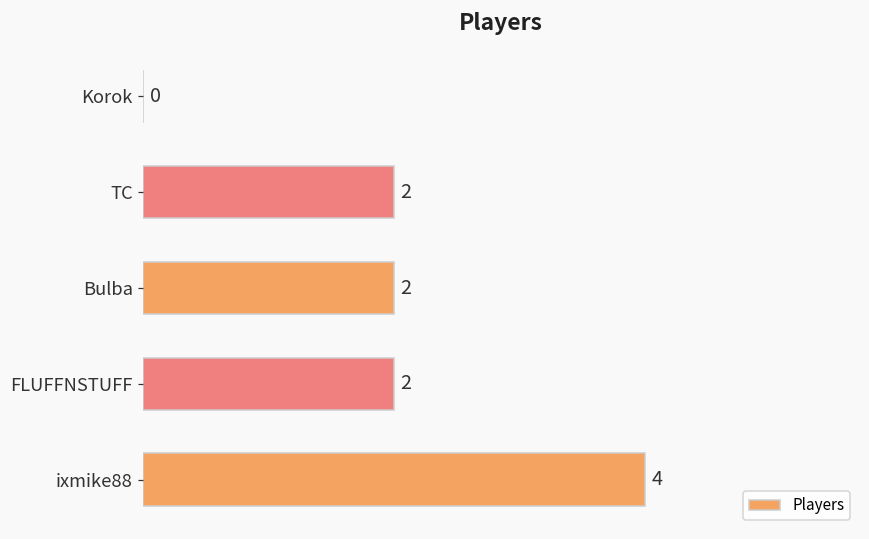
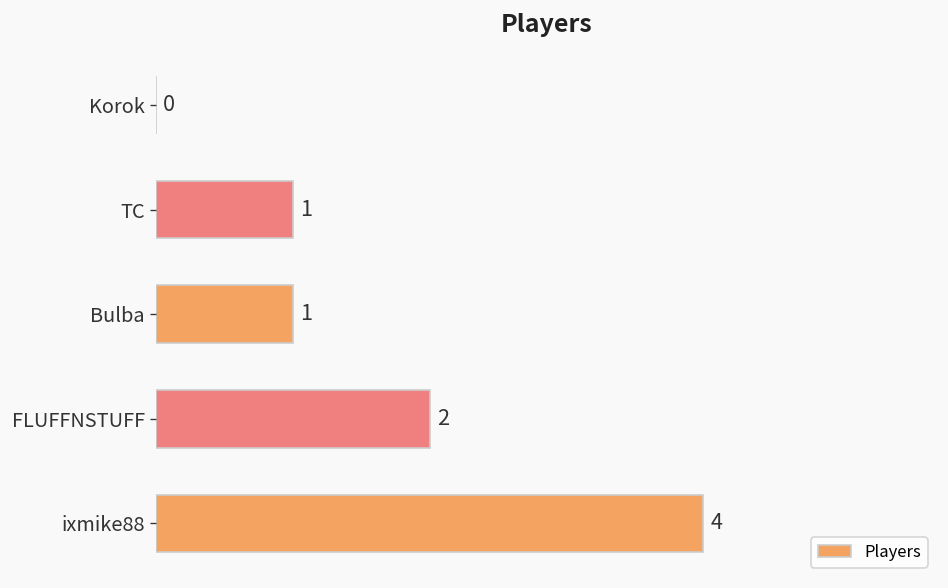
  {
    "Korok": 0,
-   "TC": 2,
-   "Bulba": 2,
+   "TC": 1,
+   "Bulba": 1,
    "FLUFFNSTUFF": 2,
    "ixmike88": 4
  }
